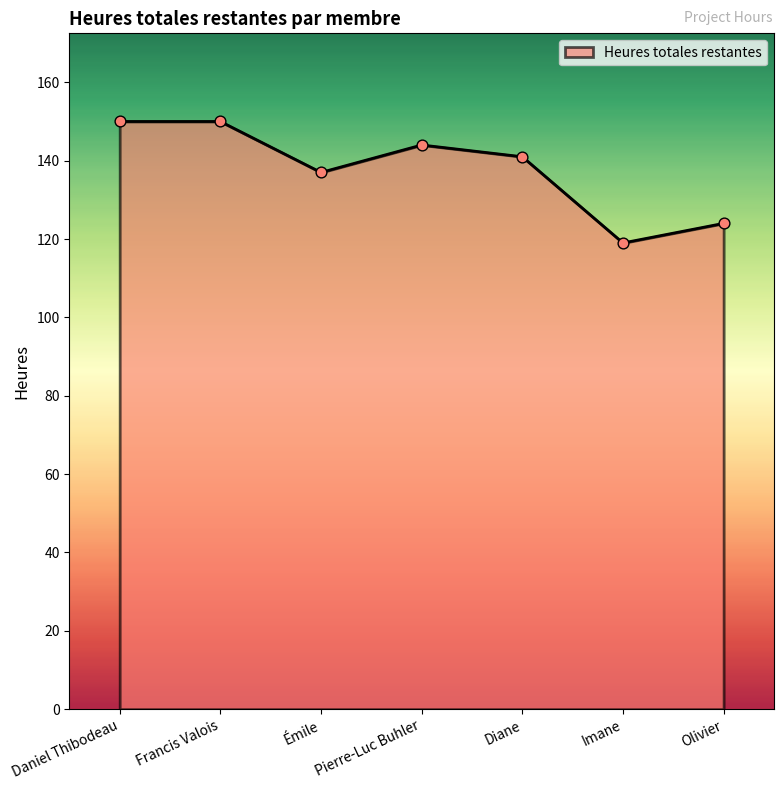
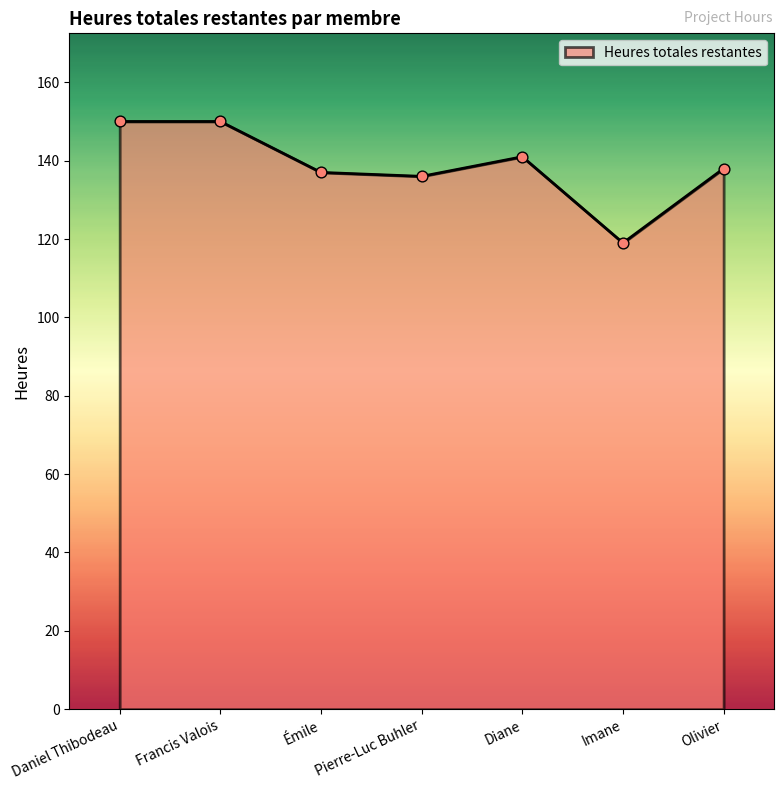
  {
    "Daniel Thibodeau": 150,
    "Francis Valois": 150,
    "Émile": 137,
-   "Pierre-Luc Buhler": 144,
+   "Pierre-Luc Buhler": 136,
    "Diane": 141,
    "Imane": 119,
-   "Olivier": 124
+   "Olivier": 138
  }
